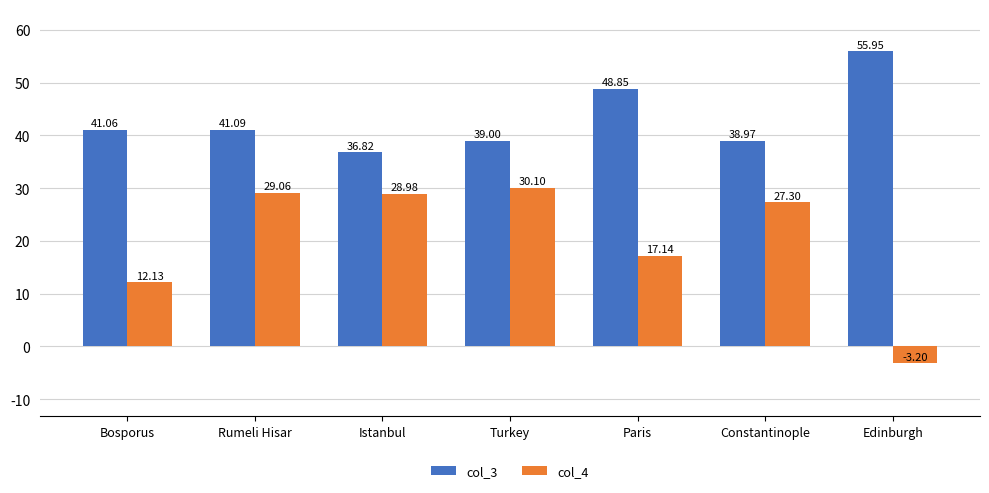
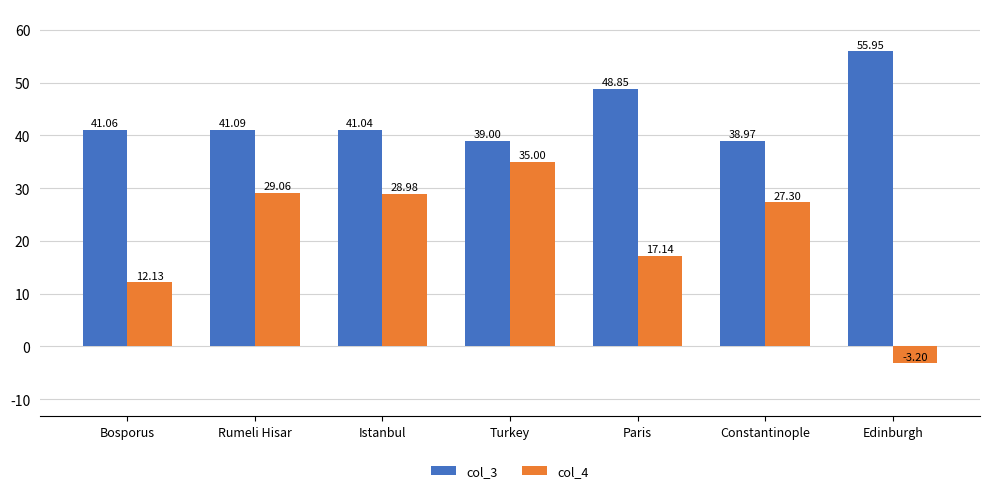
  {
    "col_3": {
      "Bosporus": 41.06,
      "Rumeli Hisar": 41.09,
-     "Istanbul": 36.82,
+     "Istanbul": 41.04,
      "Turkey": 39.00,
      "Paris": 48.85,
      "Constantinople": 38.97,
      "Edinburgh": 55.95
    },
    "col_4": {
      "Bosporus": 12.13,
      "Rumeli Hisar": 29.06,
      "Istanbul": 28.98,
-     "Turkey": 30.10,
+     "Turkey": 35.00,
      "Paris": 17.14,
      "Constantinople": 27.30,
      "Edinburgh": -3.20
    }
  }
